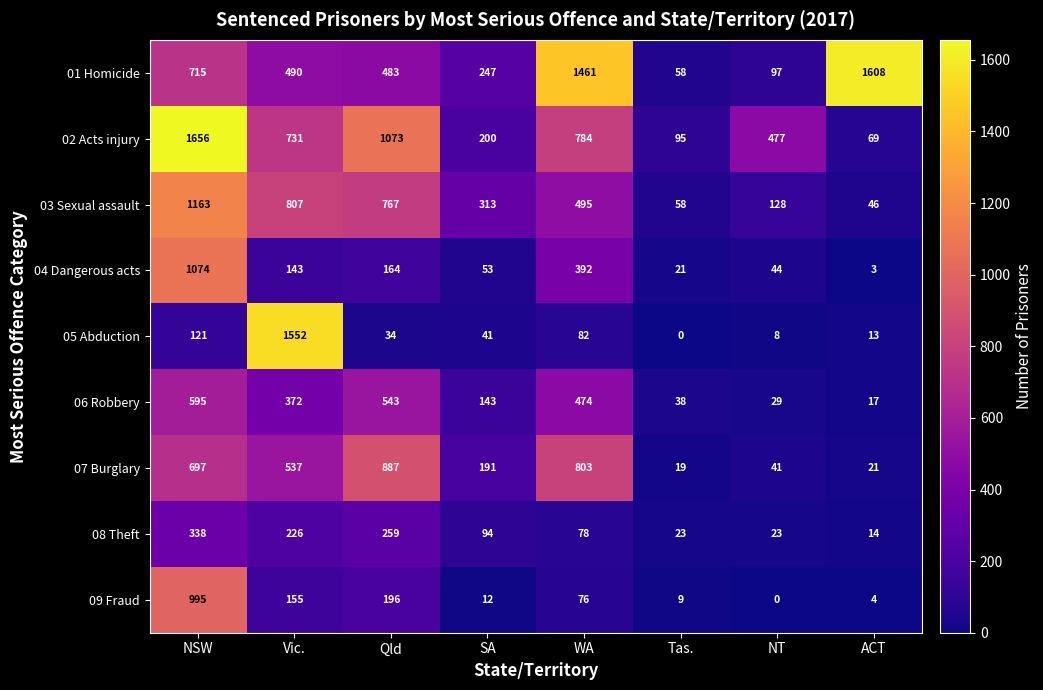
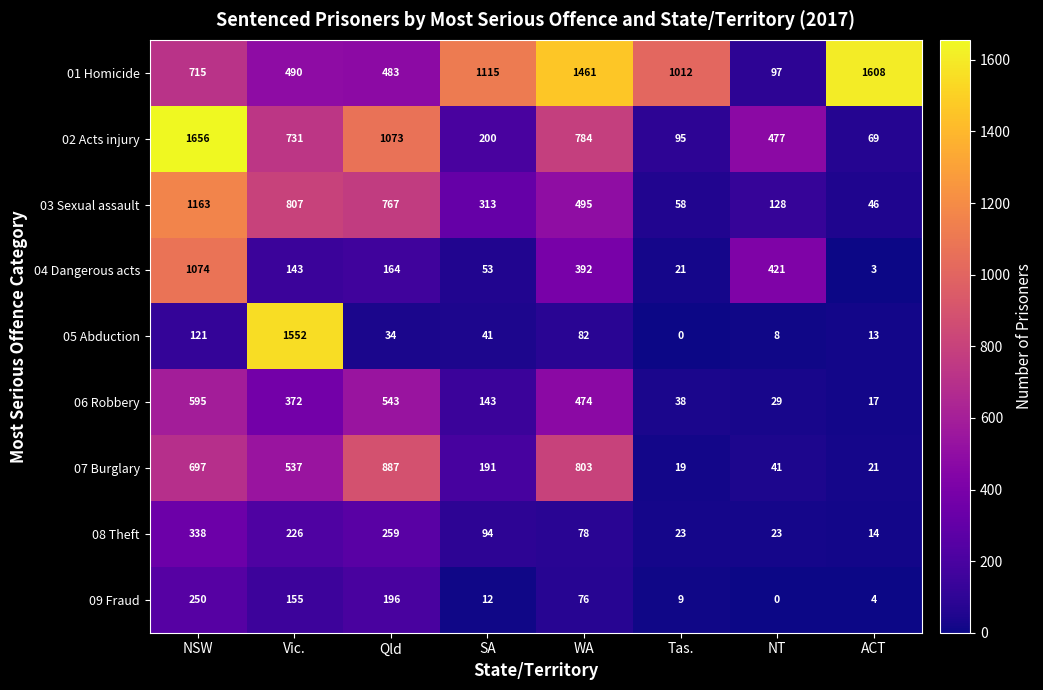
  {
    "01 Homicide": {
      "NSW": 715,
      "Vic.": 490,
      "Qld": 483,
-     "SA": 247,
+     "SA": 1115,
      "WA": 1461,
-     "Tas.": 58,
+     "Tas.": 1012,
      "NT": 97,
      "ACT": 1608
    },
    "02 Acts injury": {
      "NSW": 1656,
      "Vic.": 731,
      "Qld": 1073,
      "SA": 200,
      "WA": 784,
      "Tas.": 95,
      "NT": 477,
      "ACT": 69
    },
    "03 Sexual assault": {
      "NSW": 1163,
      "Vic.": 807,
      "Qld": 767,
      "SA": 313,
      "WA": 495,
      "Tas.": 58,
      "NT": 128,
      "ACT": 46
    },
    "04 Dangerous acts": {
      "NSW": 1074,
      "Vic.": 143,
      "Qld": 164,
      "SA": 53,
      "WA": 392,
      "Tas.": 21,
-     "NT": 44,
+     "NT": 421,
      "ACT": 3
    },
    "05 Abduction": {
      "NSW": 121,
      "Vic.": 1552,
      "Qld": 34,
      "SA": 41,
      "WA": 82,
      "Tas.": 0,
      "NT": 8,
      "ACT": 13
    },
    "06 Robbery": {
      "NSW": 595,
      "Vic.": 372,
      "Qld": 543,
      "SA": 143,
      "WA": 474,
      "Tas.": 38,
      "NT": 29,
      "ACT": 17
    },
    "07 Burglary": {
      "NSW": 697,
      "Vic.": 537,
      "Qld": 887,
      "SA": 191,
      "WA": 803,
      "Tas.": 19,
      "NT": 41,
      "ACT": 21
    },
    "08 Theft": {
      "NSW": 338,
      "Vic.": 226,
      "Qld": 259,
      "SA": 94,
      "WA": 78,
      "Tas.": 23,
      "NT": 23,
      "ACT": 14
    },
    "09 Fraud": {
-     "NSW": 995,
+     "NSW": 250,
      "Vic.": 155,
      "Qld": 196,
      "SA": 12,
      "WA": 76,
      "Tas.": 9,
      "NT": 0,
      "ACT": 4
    }
  }
